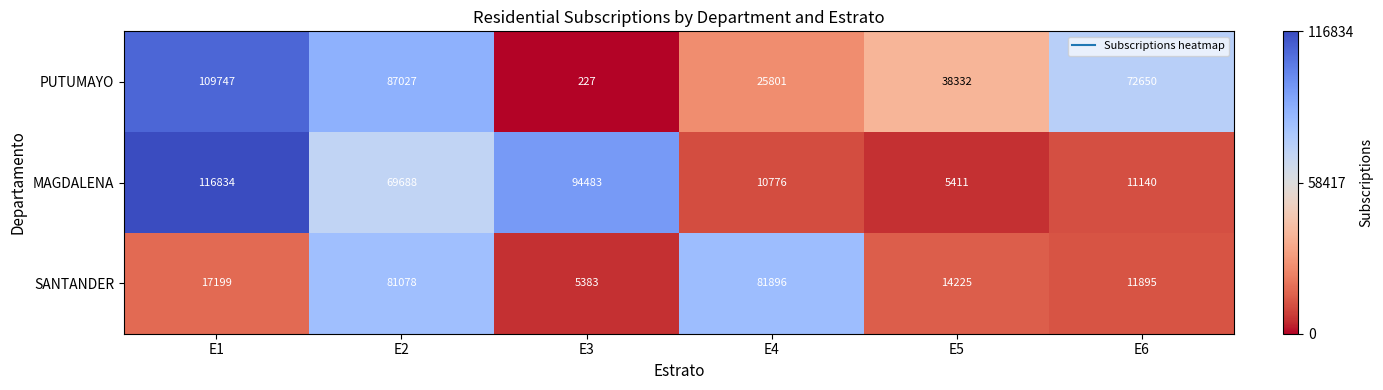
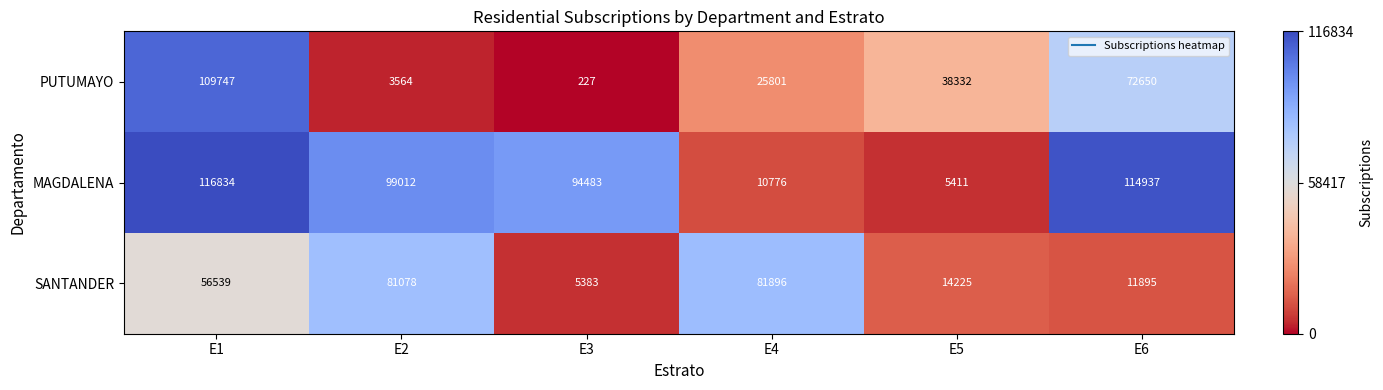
  {
    "PUTUMAYO": {
      "E1": 109747,
-     "E2": 87027,
+     "E2": 3564,
      "E3": 227,
      "E4": 25801,
      "E5": 38332,
      "E6": 72650
    },
    "MAGDALENA": {
      "E1": 116834,
-     "E2": 69688,
+     "E2": 99012,
      "E3": 94483,
      "E4": 10776,
      "E5": 5411,
-     "E6": 11140
+     "E6": 114937
    },
    "SANTANDER": {
-     "E1": 17199,
+     "E1": 56539,
      "E2": 81078,
      "E3": 5383,
      "E4": 81896,
      "E5": 14225,
      "E6": 11895
    }
  }
